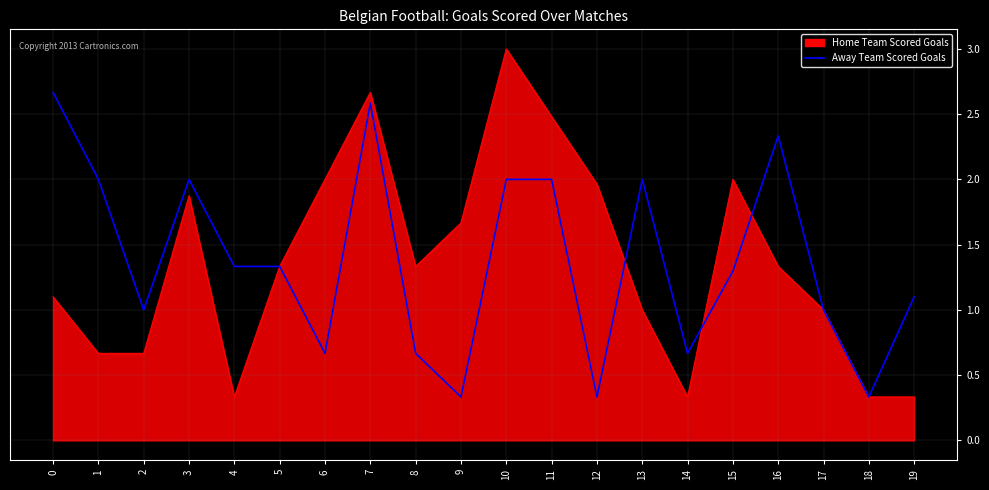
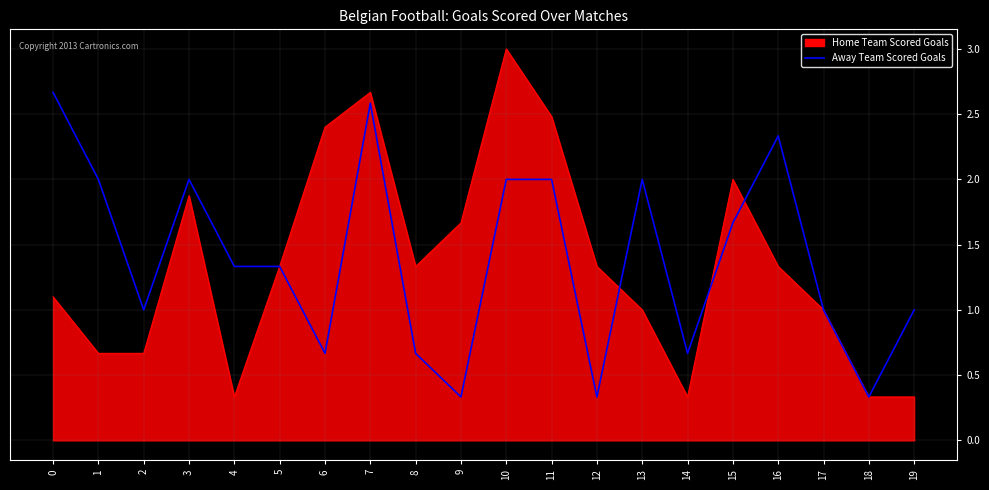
  {
    "Home Team Scored Goals": {
      "0": 1.10,
      "1": 0.67,
      "2": 0.67,
      "3": 1.88,
      "4": 0.33,
-     "6": 2.0,
+     "6": 2.4,
      "7": 2.67,
      "8": 1.33,
      "9": 1.67,
      "10": 3.00,
      "11": 2.48,
-     "12": 1.96,
+     "12": 1.33,
      "13": 1.00,
      "14": 0.33,
      "15": 2.00,
      "16": 1.33,
      "19": 0.33
    },
    "Away Team Scored Goals": {
      "0": 2.67,
      "1": 2.00,
      "2": 1.00,
      "3": 2.00,
      "4": 1.33,
      "6": 0.67,
      "7": 2.58,
      "8": 0.67,
      "9": 0.33,
      "10": 2.00,
      "11": 2.00,
      "12": 0.33,
      "13": 2.00,
      "14": 0.67,
-     "15": 1.30,
+     "15": 1.67,
      "16": 2.33,
-     "19": 1.1
+     "19": 1.0
    }
  }
